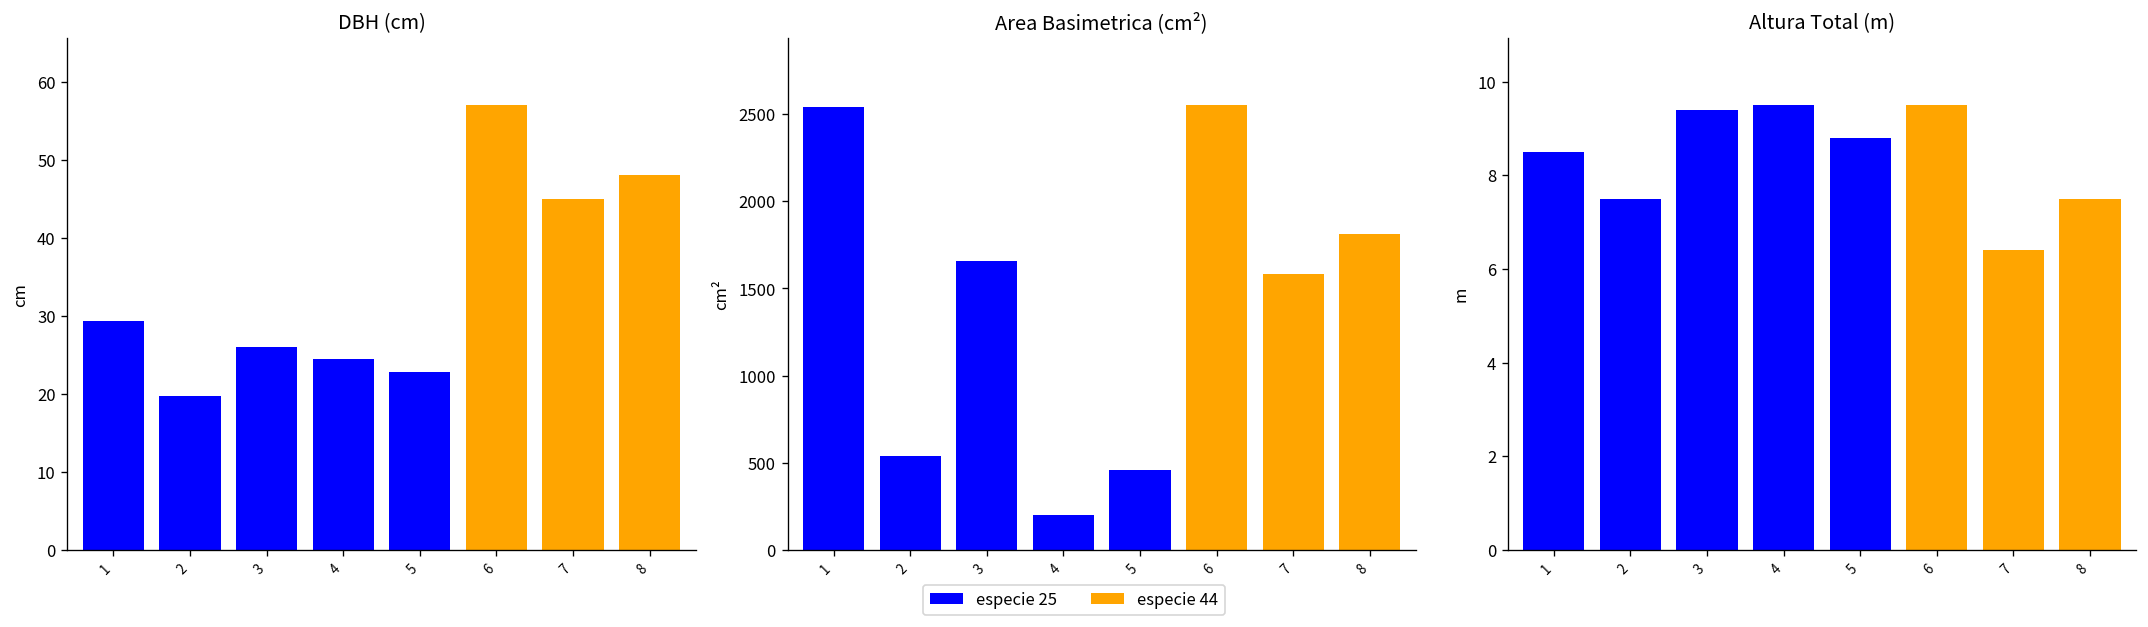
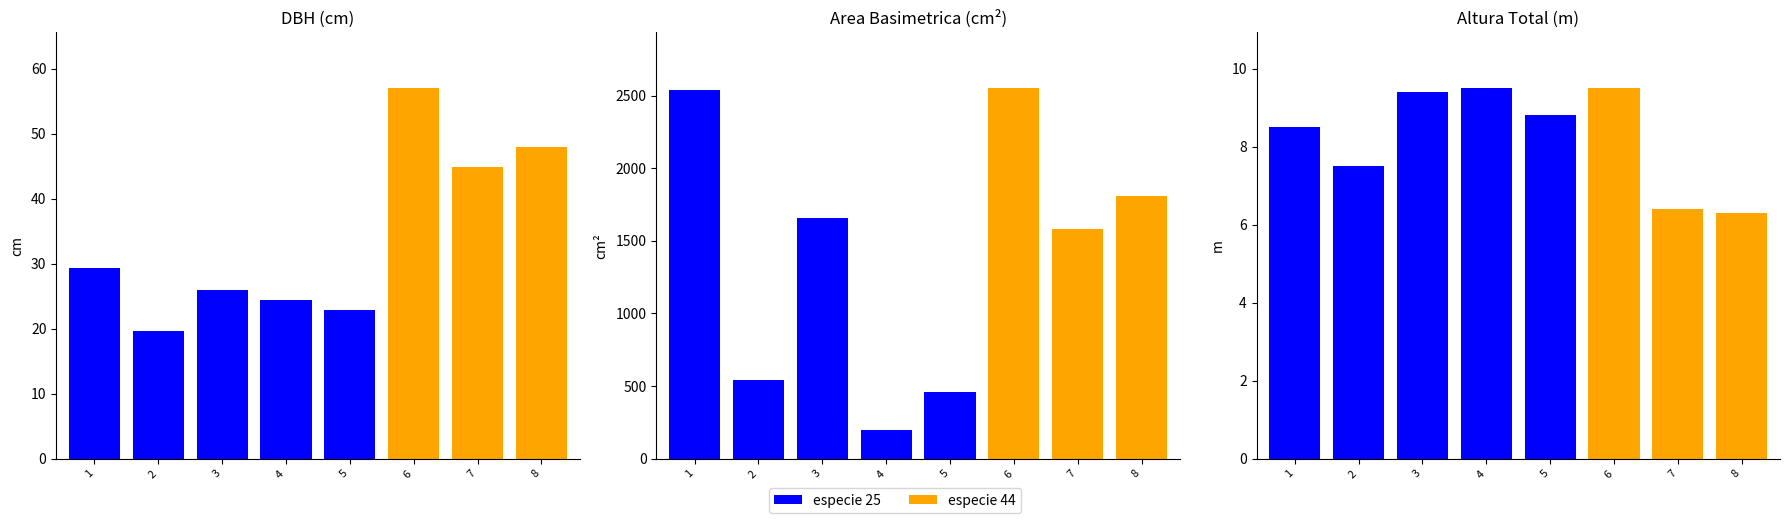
  {
    "DBH (cm)": {
      "1": 29,
      "2": 20,
      "3": 26,
      "4": 24,
      "5": 23,
      "6": 57,
      "7": 45,
      "8": 48
    },
    "Area Basimetrica (cm²)": {
      "1": 2540,
      "2": 540,
      "3": 1660,
      "4": 200,
      "5": 460,
      "6": 2550,
      "7": 1580,
      "8": 1810
    },
    "Altura Total (m)": {
      "1": 8.5,
      "2": 7.5,
      "3": 9.4,
      "4": 9.5,
      "5": 8.8,
      "6": 9.5,
      "7": 6.4,
-     "8": 7.5
+     "8": 6.3
    }
  }
